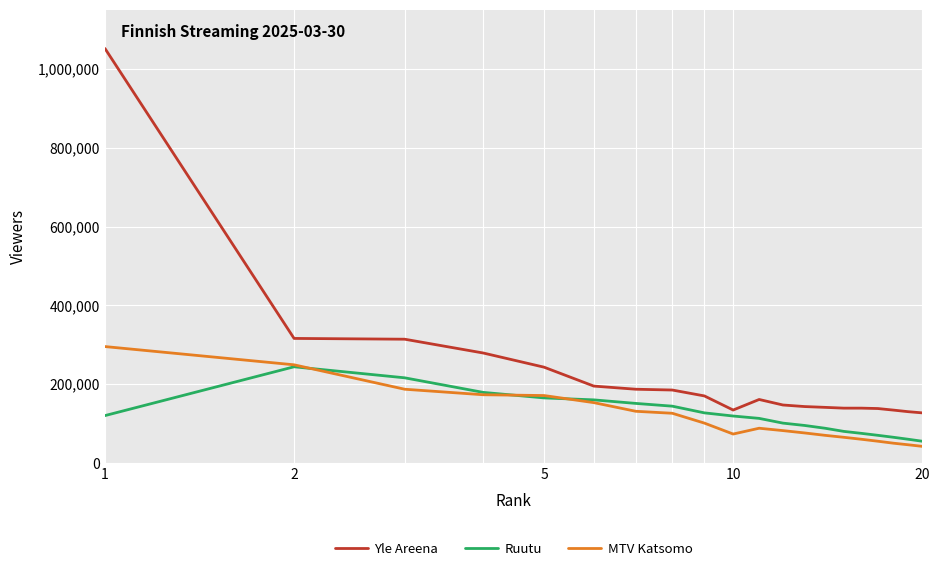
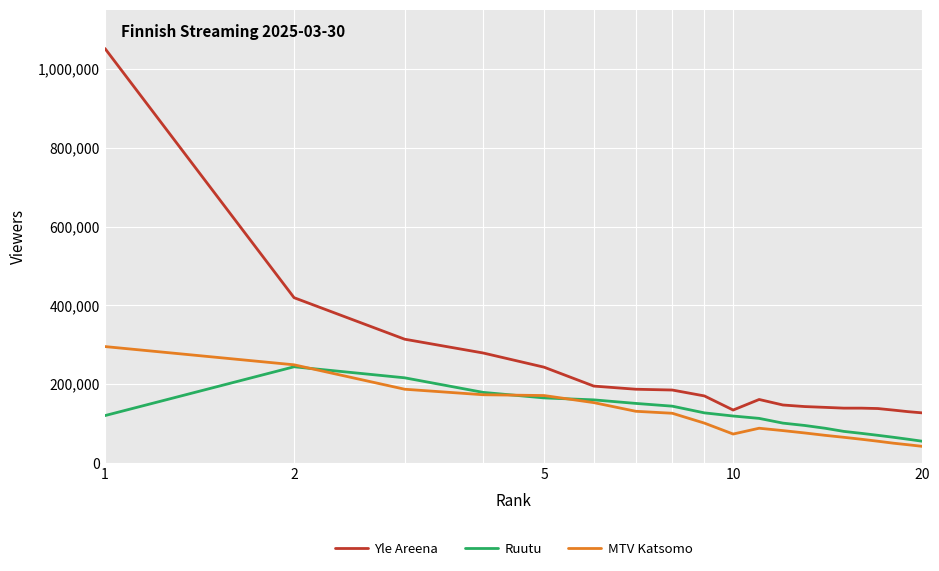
  {
    "Yle Areena": {
-     "2": "320,000",
+     "2": "420,000",
      "5": "240,000",
      "10": "130,000",
      "20": "130,000"
    },
    "Ruutu": {
      "1": "120,000",
      "10": "120,000",
      "20": "60,000"
    },
    "MTV Katsomo": {
      "1": "300,000",
      "10": "70,000",
      "20": "40,000"
    }
  }
